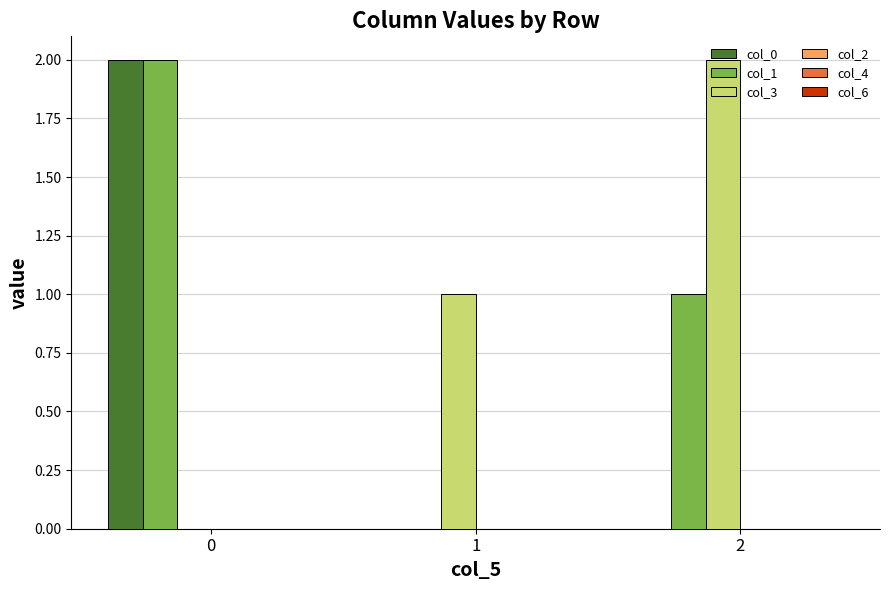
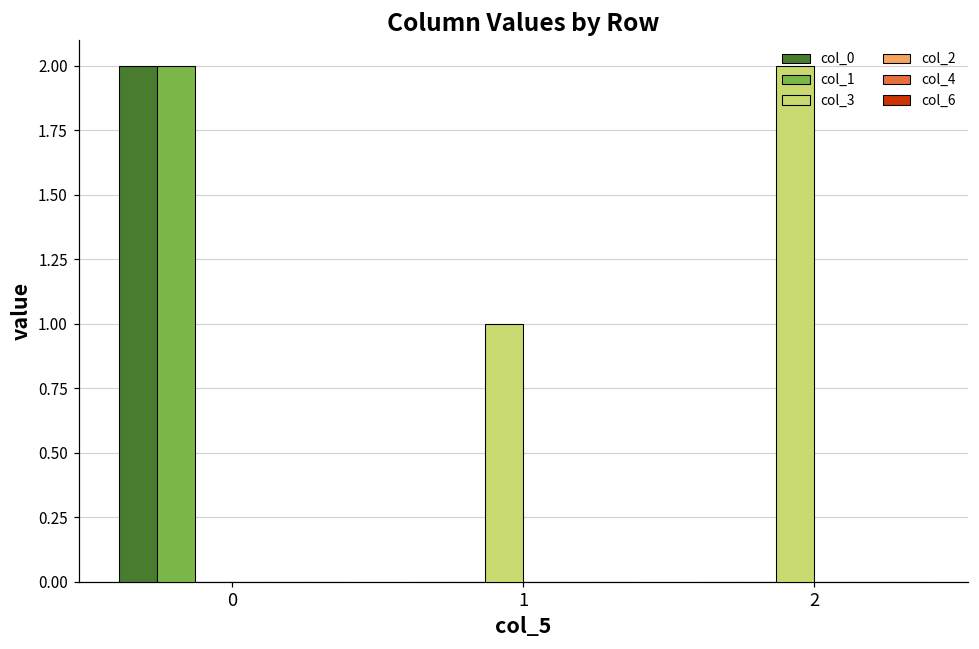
  {
    "col_0": {
      "0": 2,
      "1": 0,
      "2": 0
    },
    "col_1": {
      "0": 2,
      "1": 0,
-     "2": 1
+     "2": 0
    },
    "col_3": {
      "0": 0,
      "1": 1,
      "2": 2
    },
    "col_2": {
      "0": 0,
      "1": 0,
      "2": 0
    },
    "col_4": {
      "0": 0,
      "1": 0,
      "2": 0
    },
    "col_6": {
      "0": 0,
      "1": 0,
      "2": 0
    }
  }
